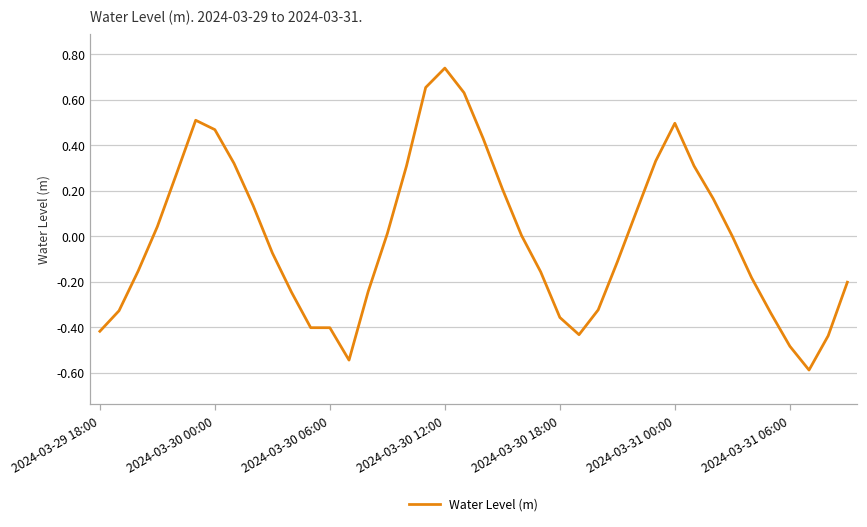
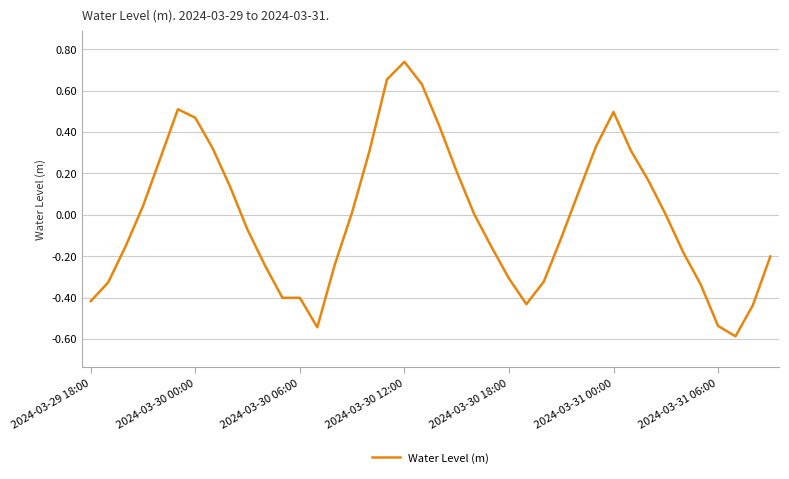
  {
    "2024-03-29 18:00": -0.42,
    "2024-03-30 00:00": 0.47,
    "2024-03-30 06:00": -0.40,
    "2024-03-30 12:00": 0.74,
-   "2024-03-30 18:00": -0.36,
+   "2024-03-30 18:00": -0.31,
    "2024-03-31 00:00": 0.50,
-   "2024-03-31 06:00": -0.48
+   "2024-03-31 06:00": -0.54
  }
